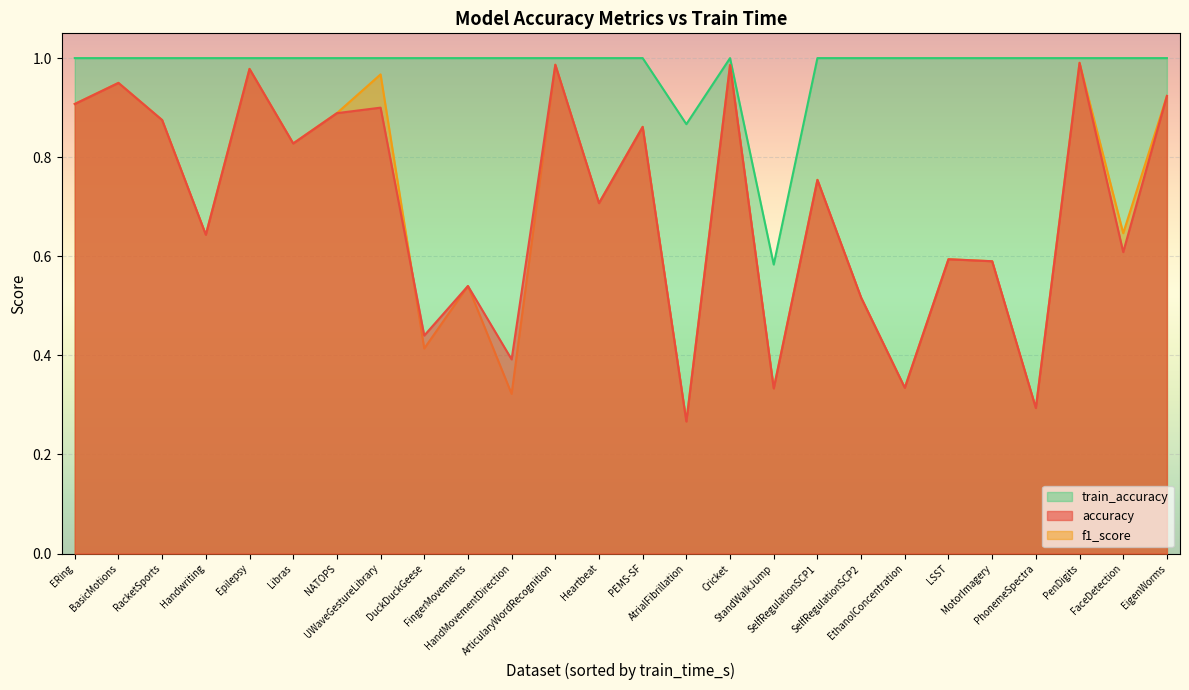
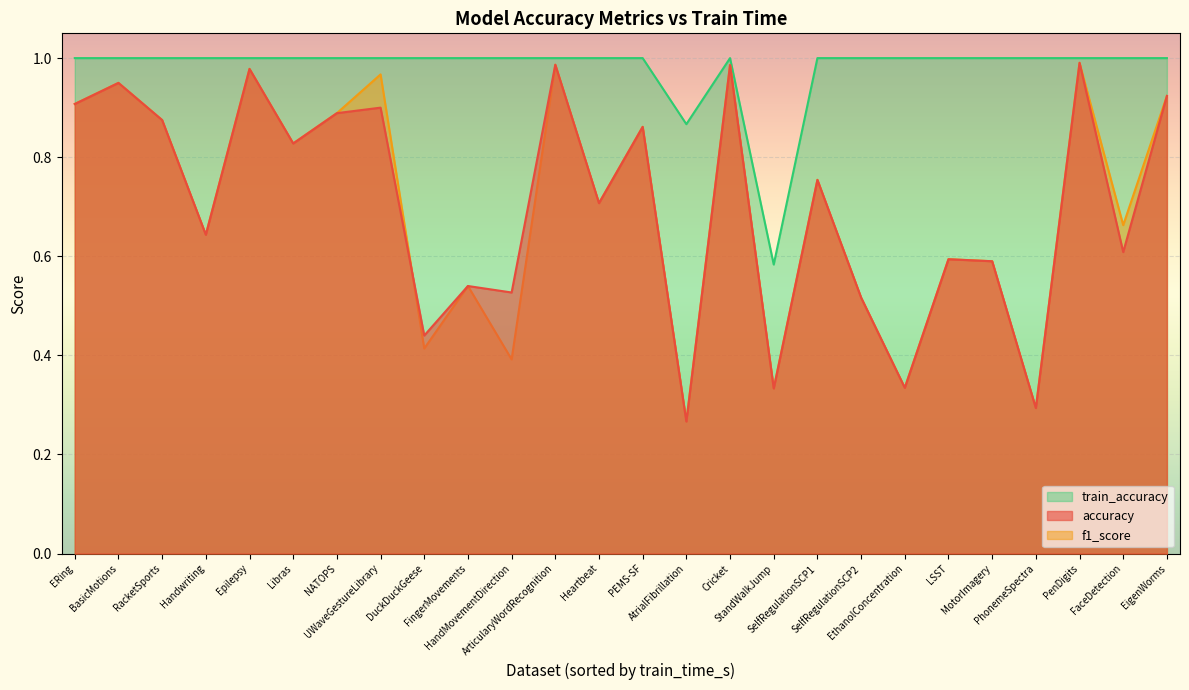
  {
    "train_accuracy": {
      "ERing": 1.00,
      "BasicMotions": 1.00,
      "RacketSports": 1.00,
      "Handwriting": 1.00,
      "Epilepsy": 1.00,
      "Libras": 1.00,
      "NATOPS": 1.00,
      "UWaveGestureLibrary": 1.00,
      "DuckDuckGeese": 1.00,
      "FingerMovements": 1.00,
      "HandMovementDirection": 1.00,
      "ArticularyWordRecognition": 1.00,
      "Heartbeat": 1.00,
      "PEMS-SF": 1.00,
      "AtrialFibrillation": 0.87,
      "Cricket": 1.00,
      "StandWalkJump": 0.58,
      "SelfRegulationSCP1": 1.00,
      "SelfRegulationSCP2": 1.00,
      "EthanolConcentration": 1.00,
      "LSST": 1.00,
      "MotorImagery": 1.00,
      "PhonemeSpectra": 1.00,
      "PenDigits": 1.00,
      "FaceDetection": 1.00,
      "EigenWorms": 1.00
    },
    "accuracy": {
      "UWaveGestureLibrary": 0.90,
      "DuckDuckGeese": 0.44,
-     "HandMovementDirection": 0.39,
+     "HandMovementDirection": 0.53,
      "FaceDetection": 0.61
    },
    "f1_score": {
      "UWaveGestureLibrary": 0.97,
      "DuckDuckGeese": 0.41,
-     "HandMovementDirection": 0.32,
-     "FaceDetection": 0.65
+     "HandMovementDirection": 0.39,
+     "FaceDetection": 0.66
    }
  }
